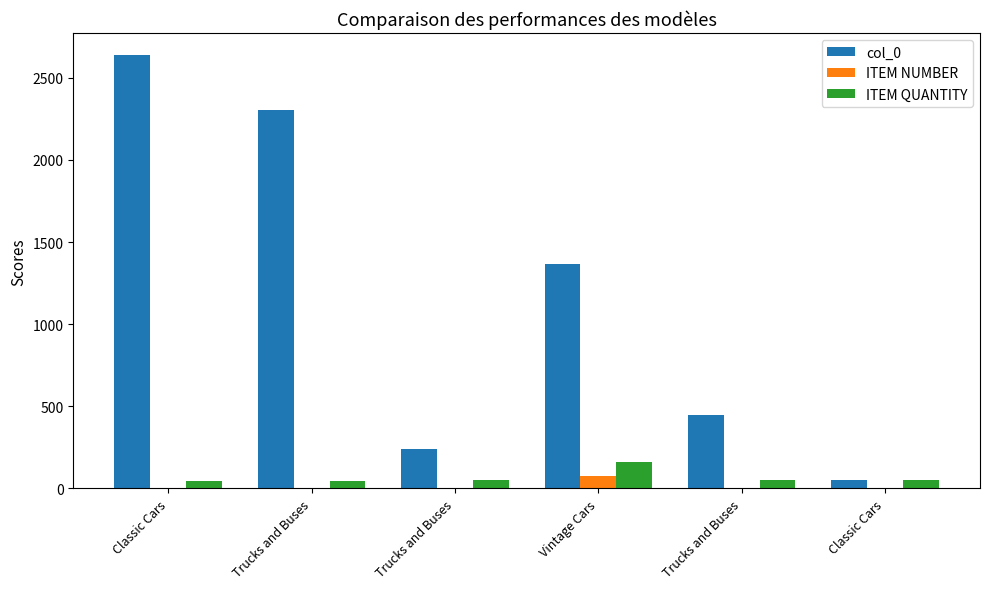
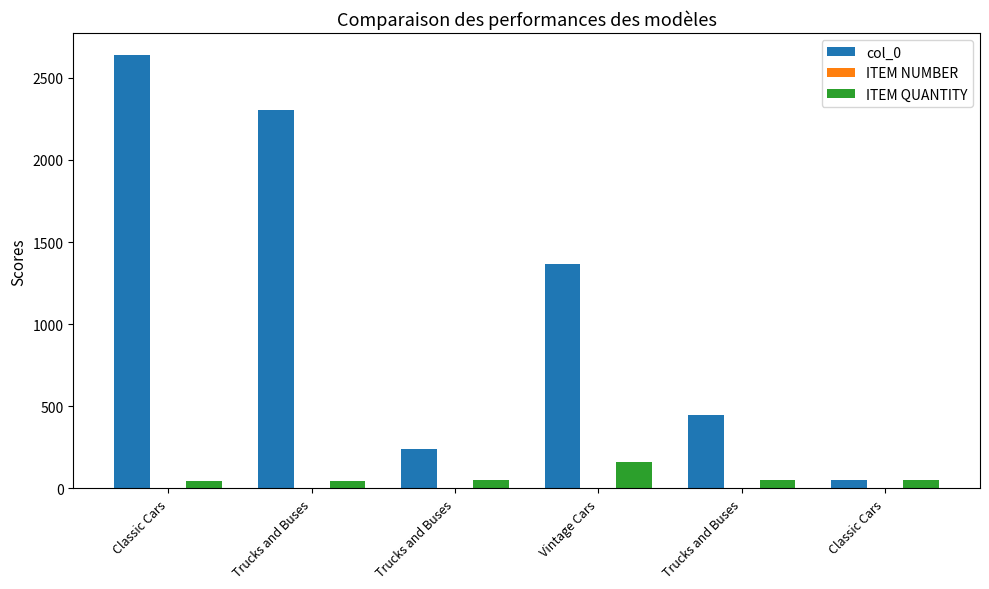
  {
    "col_0": {
      "Vintage Cars": 1370
    },
    "ITEM NUMBER": {
-     "Vintage Cars": 80
+     "Vintage Cars": 0
    },
    "ITEM QUANTITY": {
      "Vintage Cars": 160
    }
  }
